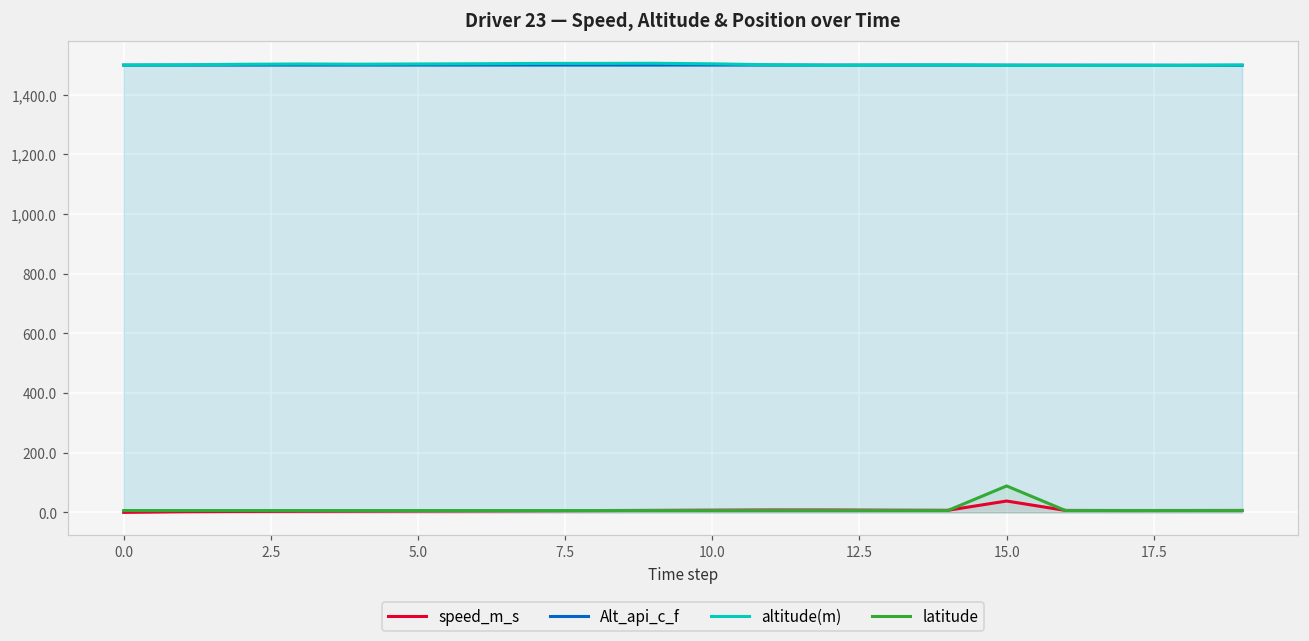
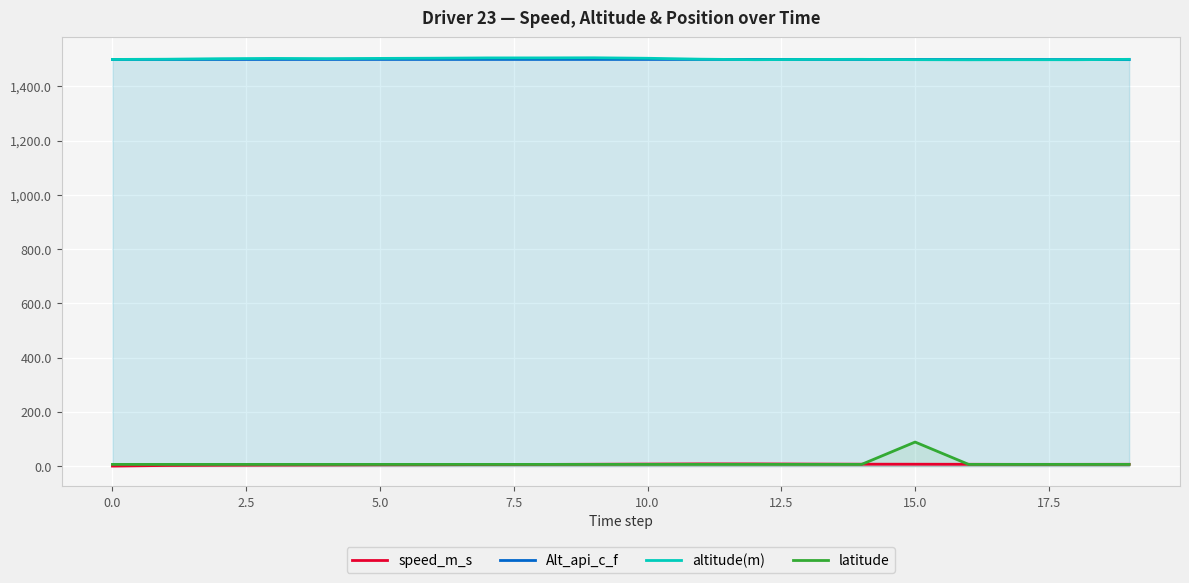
  {
    "speed_m_s": {
-     "15.0": 40
+     "15.0": 10
    },
    "latitude": {
      "15.0": 90
    }
  }
